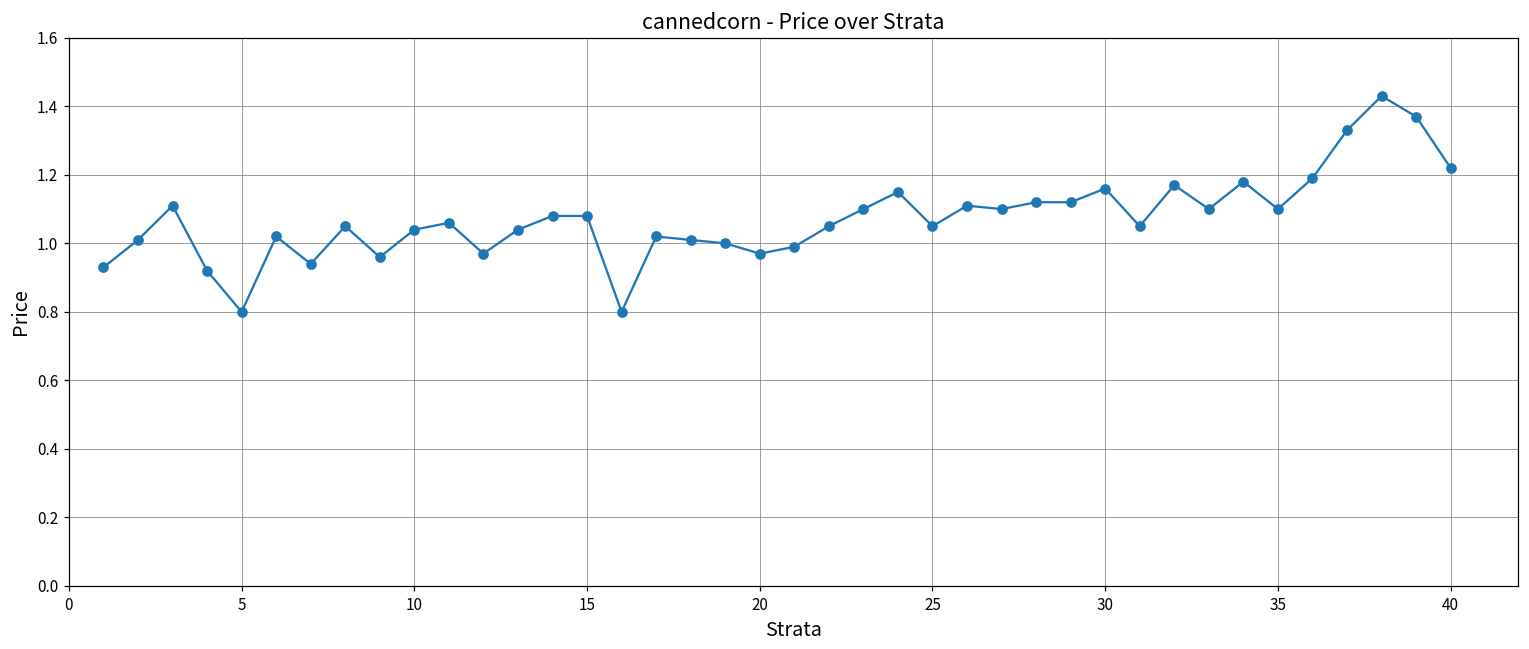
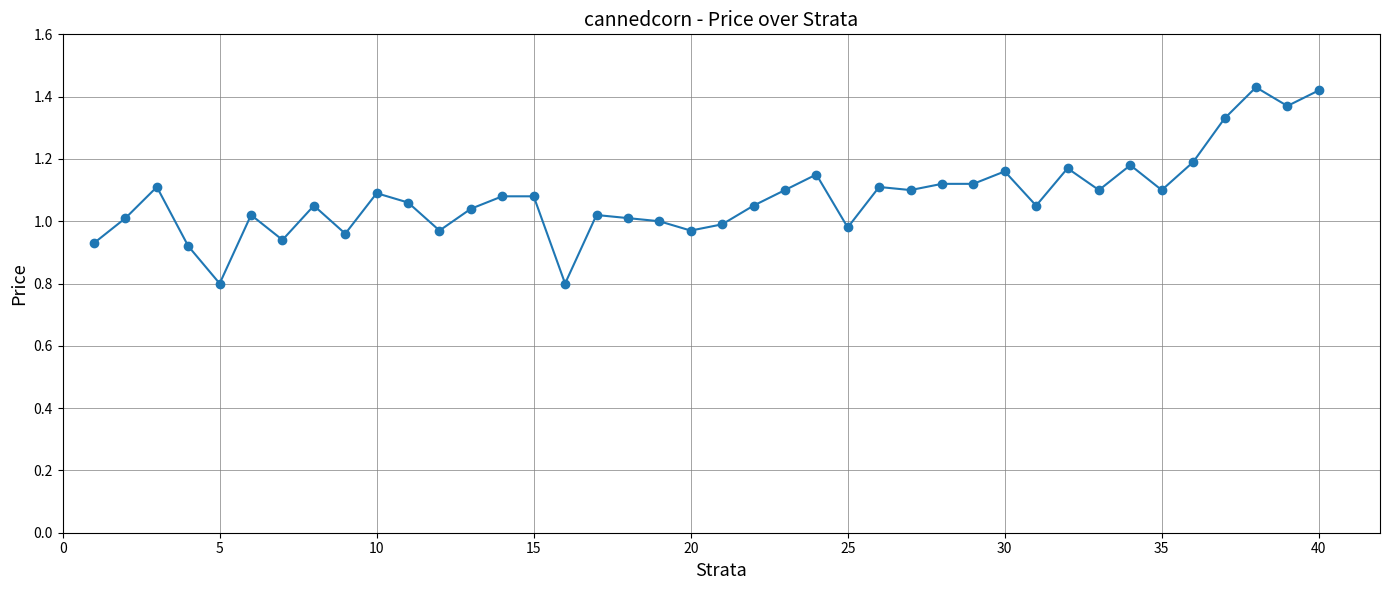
  {
    "5": 0.80,
-   "10": 1.04,
+   "10": 1.09,
    "15": 1.08,
    "20": 0.97,
-   "25": 1.05,
+   "25": 0.98,
    "30": 1.16,
    "35": 1.10,
-   "40": 1.22
+   "40": 1.42
  }
